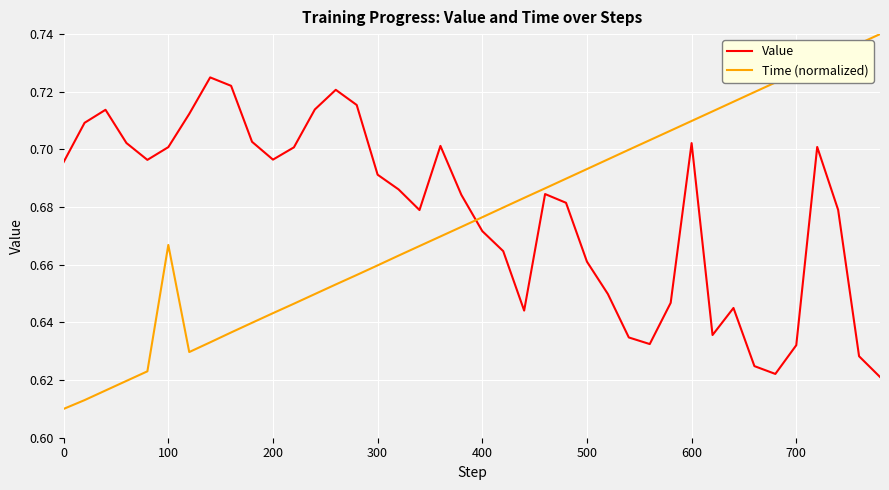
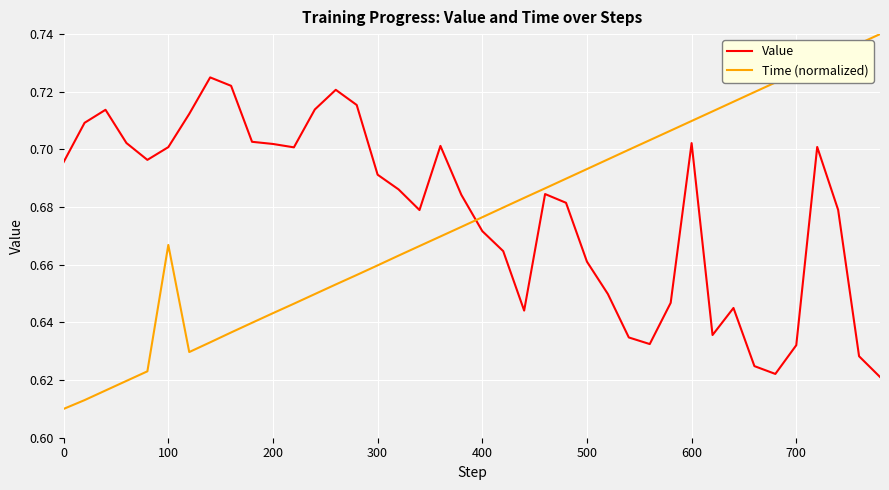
  {
    "Value": {
      "0": 0.696,
      "100": 0.701,
-     "200": 0.696,
+     "200": 0.702,
      "300": 0.691,
      "400": 0.672,
      "500": 0.661,
      "600": 0.702,
      "700": 0.632
    },
    "Time (normalized)": {
      "0": 0.610,
      "100": 0.667,
      "200": 0.643,
      "300": 0.660,
      "400": 0.676,
      "500": 0.693,
      "600": 0.710
    }
  }
